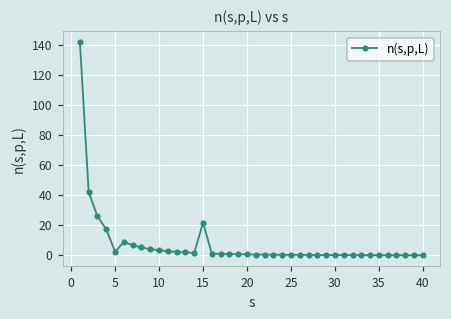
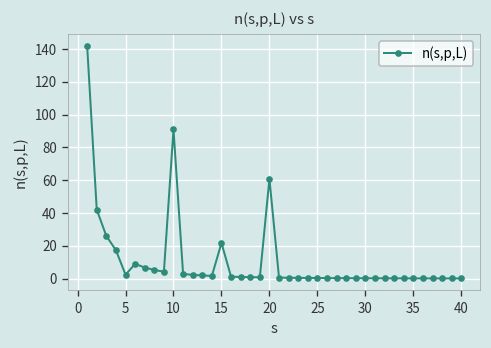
  {
    "5": 2,
-   "10": 3,
+   "10": 91,
    "15": 22,
-   "20": 1,
+   "20": 61,
    "25": 0,
    "30": 0,
    "35": 0,
    "40": 0
  }
